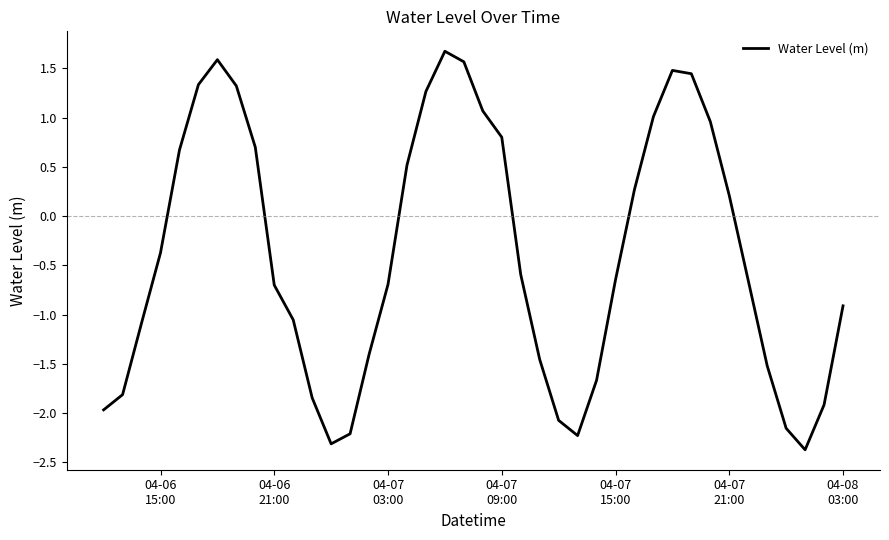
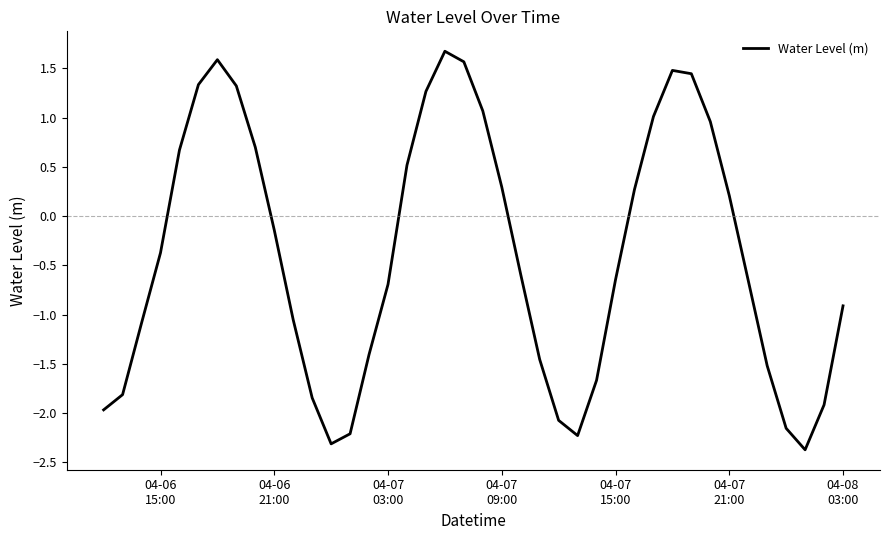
  {
    "04-06 15:00": -0.4,
-   "04-06 21:00": -0.7,
+   "04-06 21:00": -0.1,
    "04-07 03:00": -0.7,
-   "04-07 09:00": 0.8,
+   "04-07 09:00": 0.3,
    "04-07 15:00": -0.6,
    "04-07 21:00": 0.2,
    "04-08 03:00": -0.9
  }
